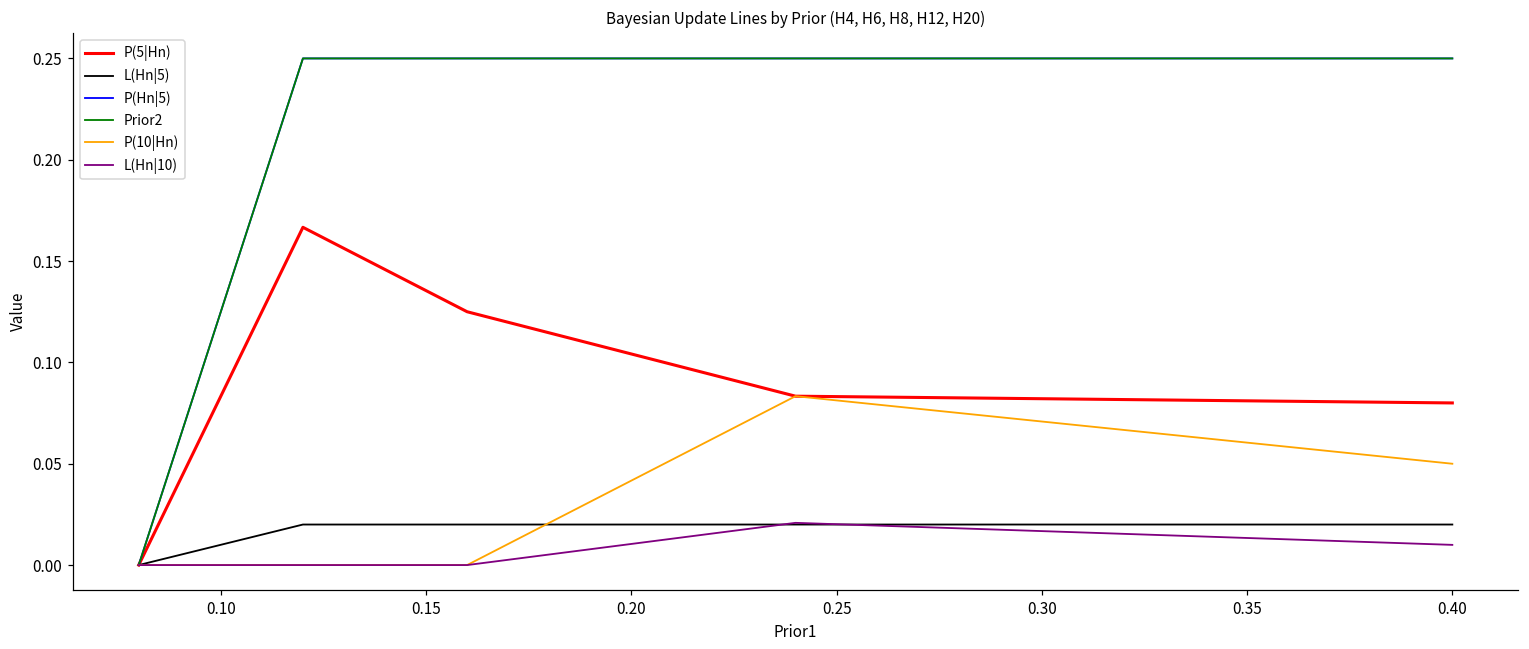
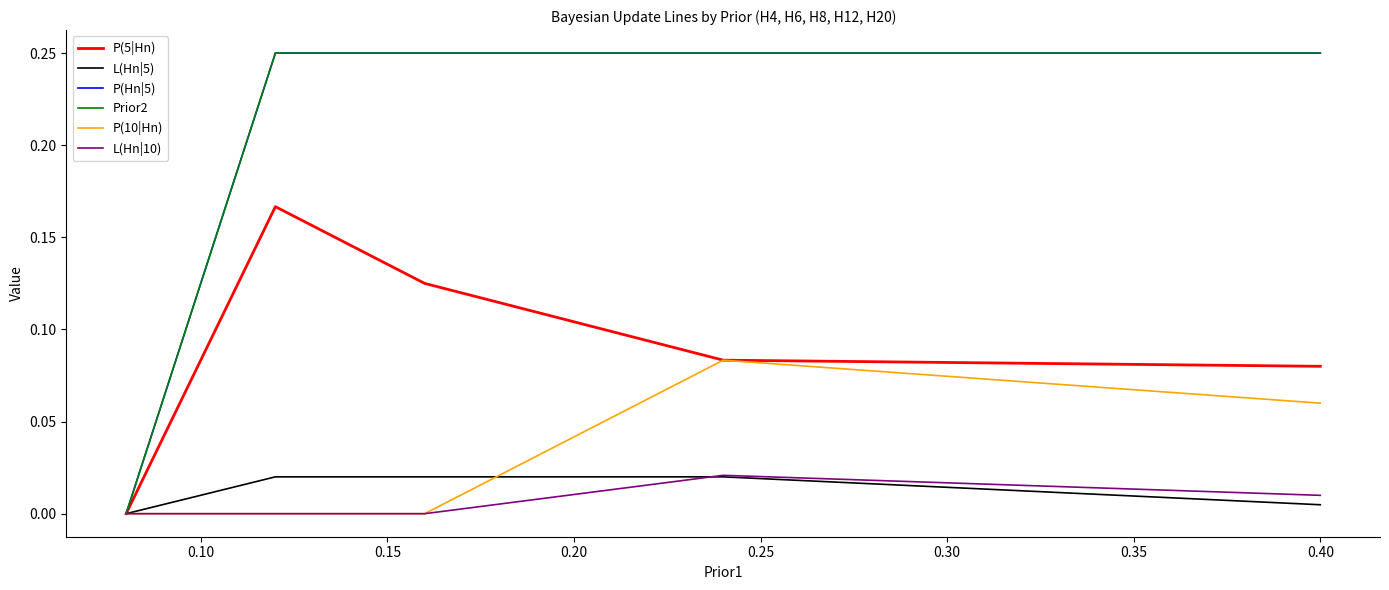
  {
    "P(5|Hn)": {
      "0.40": 0.080
    },
    "L(Hn|5)": {
-     "0.40": 0.020
+     "0.40": 0.005
    },
    "Prior2": {
      "0.40": 0.250
    },
    "P(10|Hn)": {
-     "0.40": 0.05
+     "0.40": 0.06
    },
    "L(Hn|10)": {
      "0.40": 0.010
    }
  }
